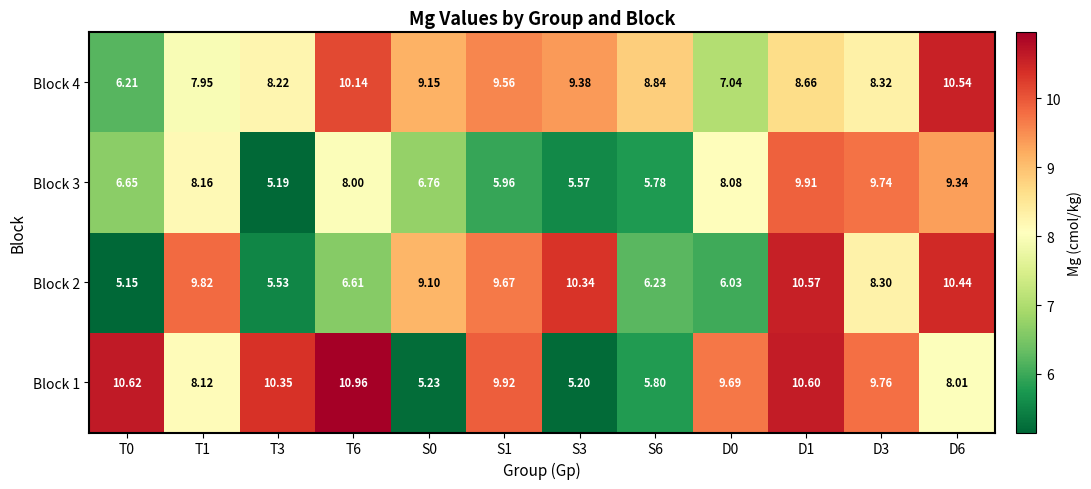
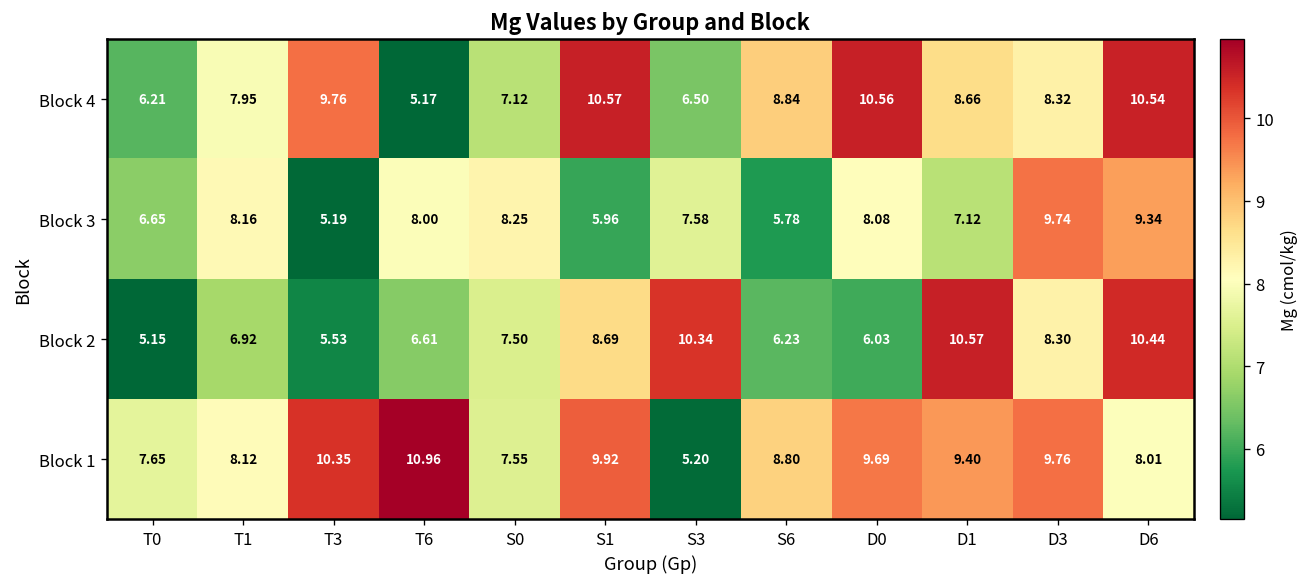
  {
    "Block 4": {
      "T0": 6.21,
      "T1": 7.95,
-     "T3": 8.22,
-     "T6": 10.14,
-     "S0": 9.15,
-     "S1": 9.56,
-     "S3": 9.38,
+     "T3": 9.76,
+     "T6": 5.17,
+     "S0": 7.12,
+     "S1": 10.57,
+     "S3": 6.50,
      "S6": 8.84,
-     "D0": 7.04,
+     "D0": 10.56,
      "D1": 8.66,
      "D3": 8.32,
      "D6": 10.54
    },
    "Block 3": {
      "T0": 6.65,
      "T1": 8.16,
      "T3": 5.19,
      "T6": 8.00,
-     "S0": 6.76,
+     "S0": 8.25,
      "S1": 5.96,
-     "S3": 5.57,
+     "S3": 7.58,
      "S6": 5.78,
      "D0": 8.08,
-     "D1": 9.91,
+     "D1": 7.12,
      "D3": 9.74,
      "D6": 9.34
    },
    "Block 2": {
      "T0": 5.15,
-     "T1": 9.82,
+     "T1": 6.92,
      "T3": 5.53,
      "T6": 6.61,
-     "S0": 9.10,
-     "S1": 9.67,
+     "S0": 7.50,
+     "S1": 8.69,
      "S3": 10.34,
      "S6": 6.23,
      "D0": 6.03,
      "D1": 10.57,
      "D3": 8.30,
      "D6": 10.44
    },
    "Block 1": {
-     "T0": 10.62,
+     "T0": 7.65,
      "T1": 8.12,
      "T3": 10.35,
      "T6": 10.96,
-     "S0": 5.23,
+     "S0": 7.55,
      "S1": 9.92,
      "S3": 5.20,
-     "S6": 5.80,
+     "S6": 8.80,
      "D0": 9.69,
-     "D1": 10.60,
+     "D1": 9.40,
      "D3": 9.76,
      "D6": 8.01
    }
  }
